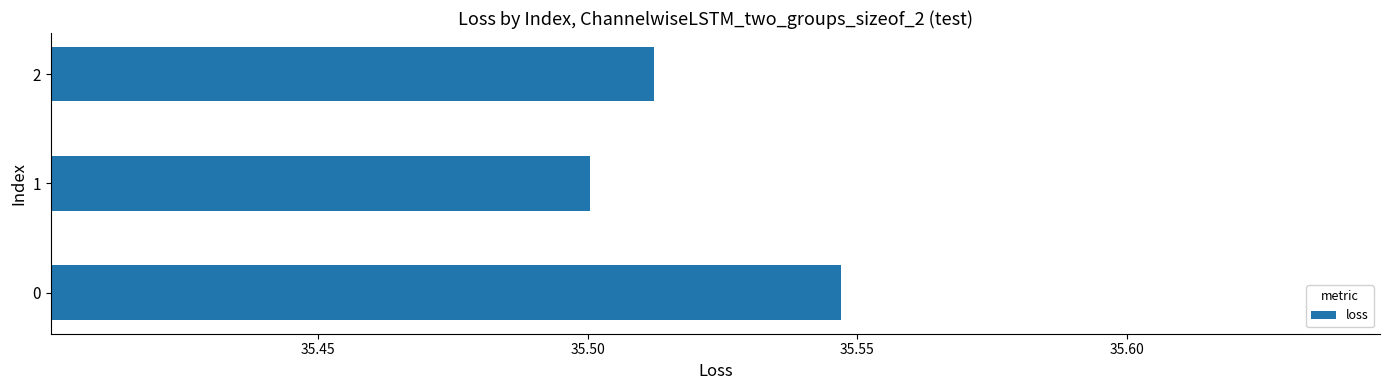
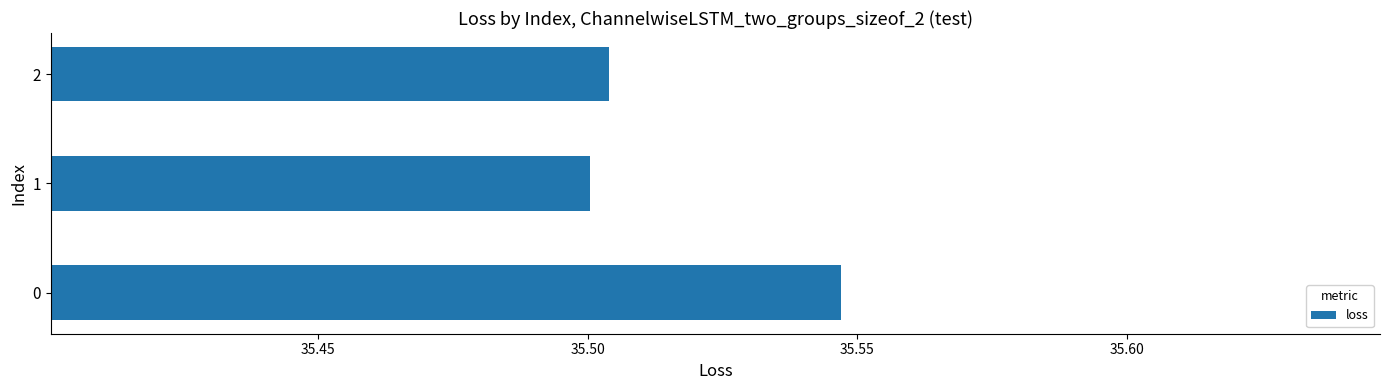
  {
-   "2": 35.512,
+   "2": 35.504,
    "1": 35.500,
    "0": 35.547
  }
